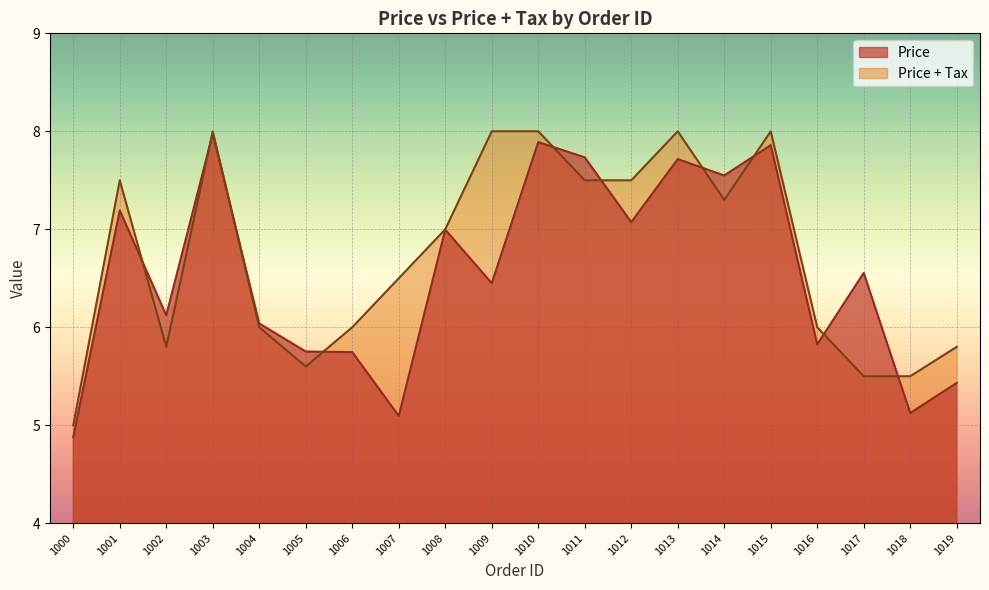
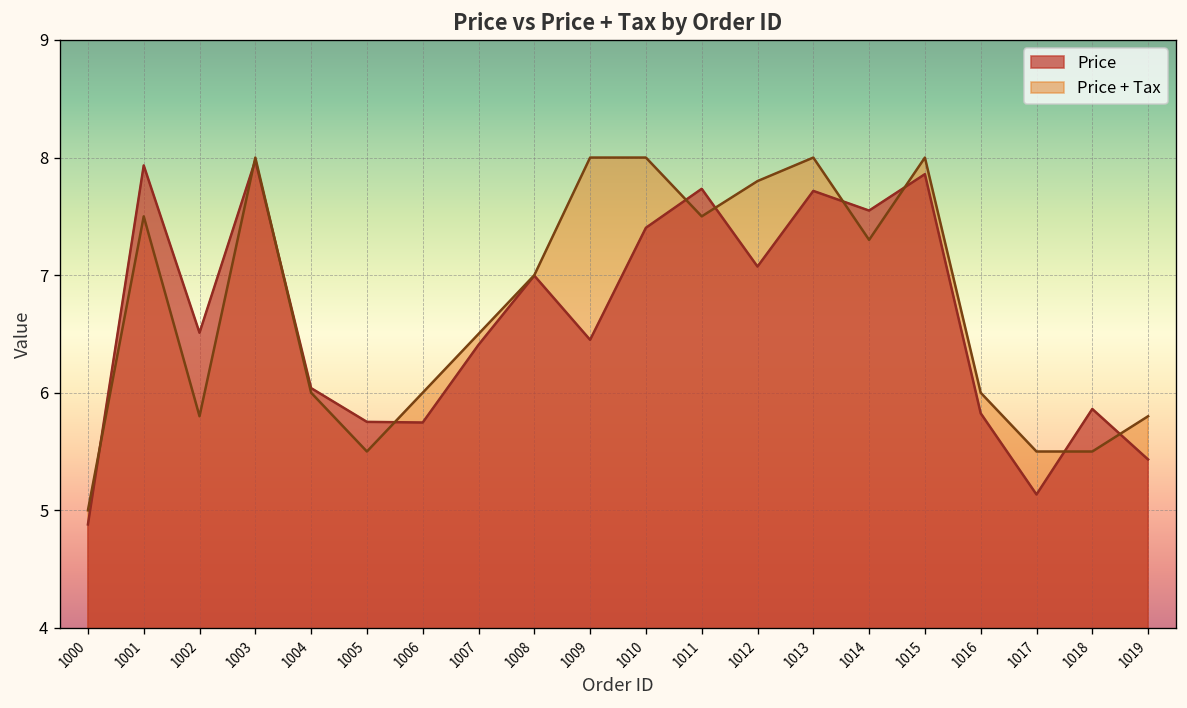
  {
    "Price": {
      "1000": 4.9,
-     "1001": 7.2,
-     "1002": 6.1,
+     "1001": 7.9,
+     "1002": 6.5,
      "1004": 6.0,
      "1005": 5.8,
      "1006": 5.7,
-     "1007": 5.1,
+     "1007": 6.4,
      "1009": 6.4,
-     "1010": 7.9,
+     "1010": 7.4,
      "1011": 7.7,
      "1012": 7.1,
      "1013": 7.7,
      "1014": 7.5,
      "1015": 7.9,
      "1016": 5.8,
-     "1017": 6.6,
-     "1018": 5.1,
+     "1017": 5.1,
+     "1018": 5.9,
      "1019": 5.4
    },
    "Price + Tax": {
      "1000": 5.0,
      "1001": 7.5,
      "1002": 5.8,
      "1004": 6.0,
-     "1005": 5.6,
+     "1005": 5.5,
      "1006": 6.0,
      "1007": 6.5,
      "1009": 8.0,
      "1010": 8.0,
      "1011": 7.5,
-     "1012": 7.5,
+     "1012": 7.8,
      "1013": 8.0,
      "1014": 7.3,
      "1015": 8.0,
      "1016": 6.0,
      "1017": 5.5,
      "1018": 5.5,
      "1019": 5.8
    }
  }
